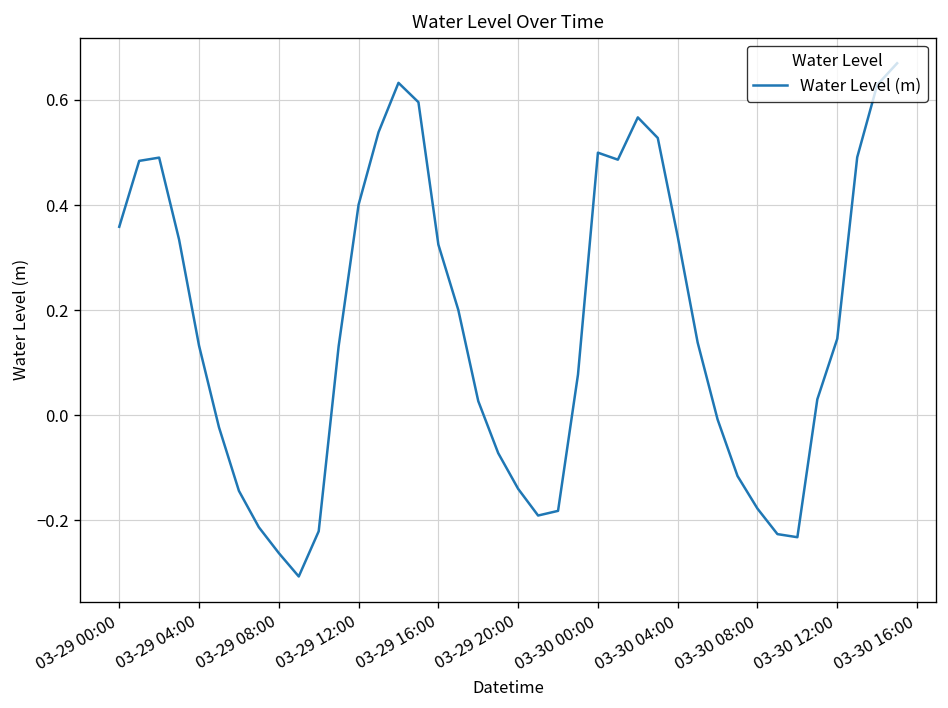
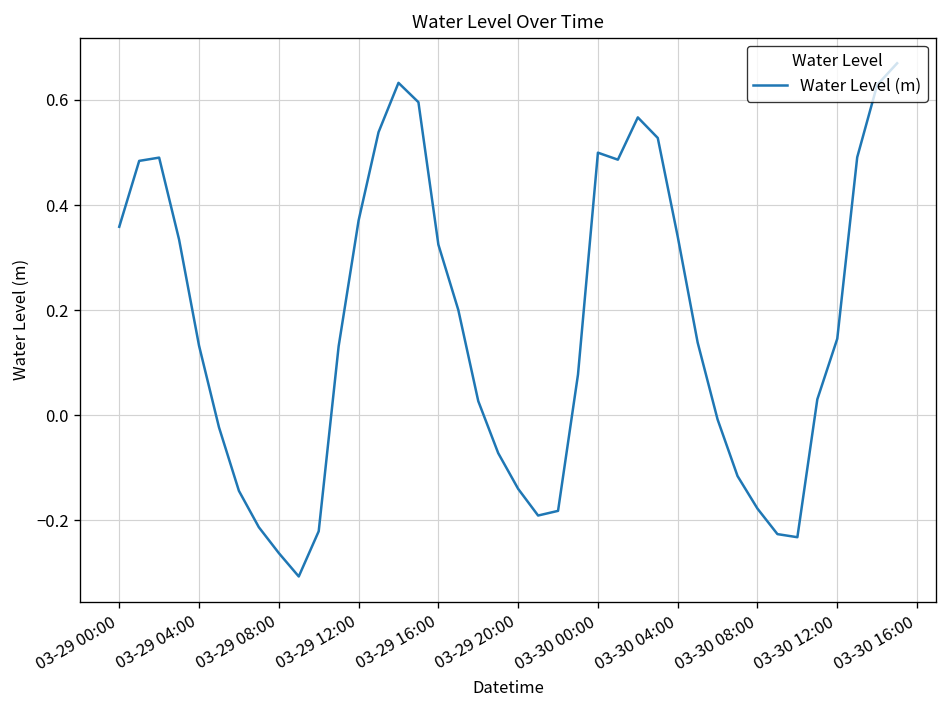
  {
    "03-29 00:00": 0.36,
    "03-29 04:00": 0.13,
    "03-29 08:00": -0.26,
-   "03-29 12:00": 0.40,
+   "03-29 12:00": 0.37,
    "03-29 16:00": 0.32,
    "03-29 20:00": -0.14,
    "03-30 00:00": 0.50,
    "03-30 04:00": 0.34,
    "03-30 08:00": -0.18,
    "03-30 12:00": 0.15
  }
